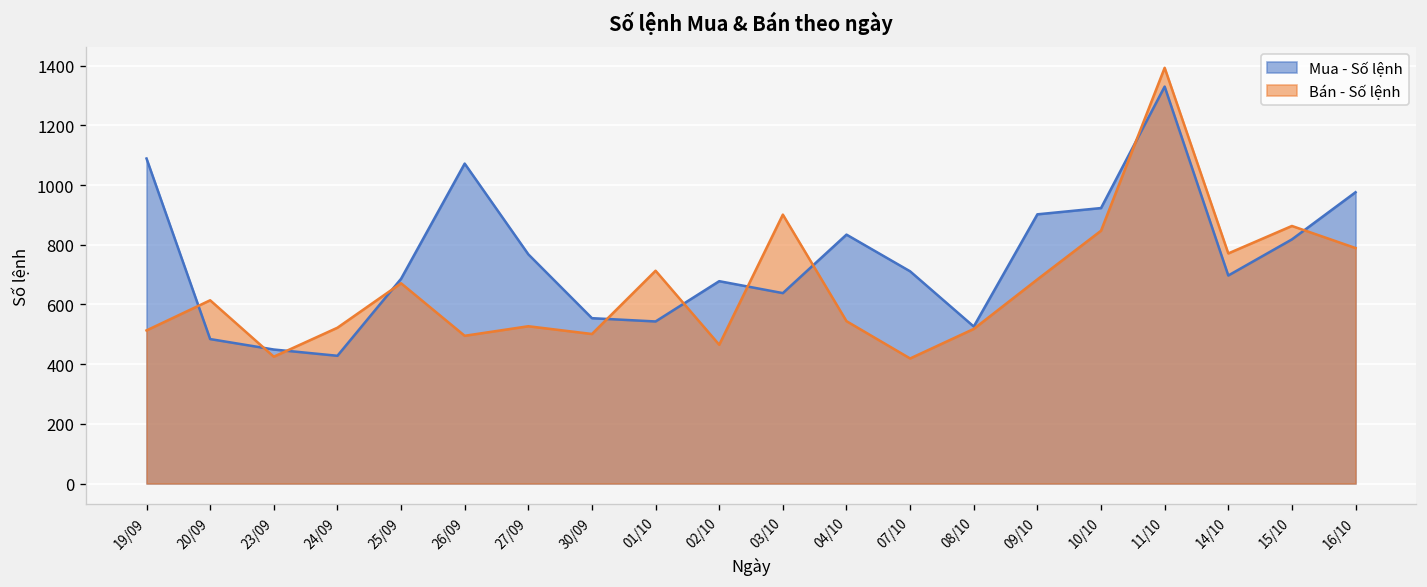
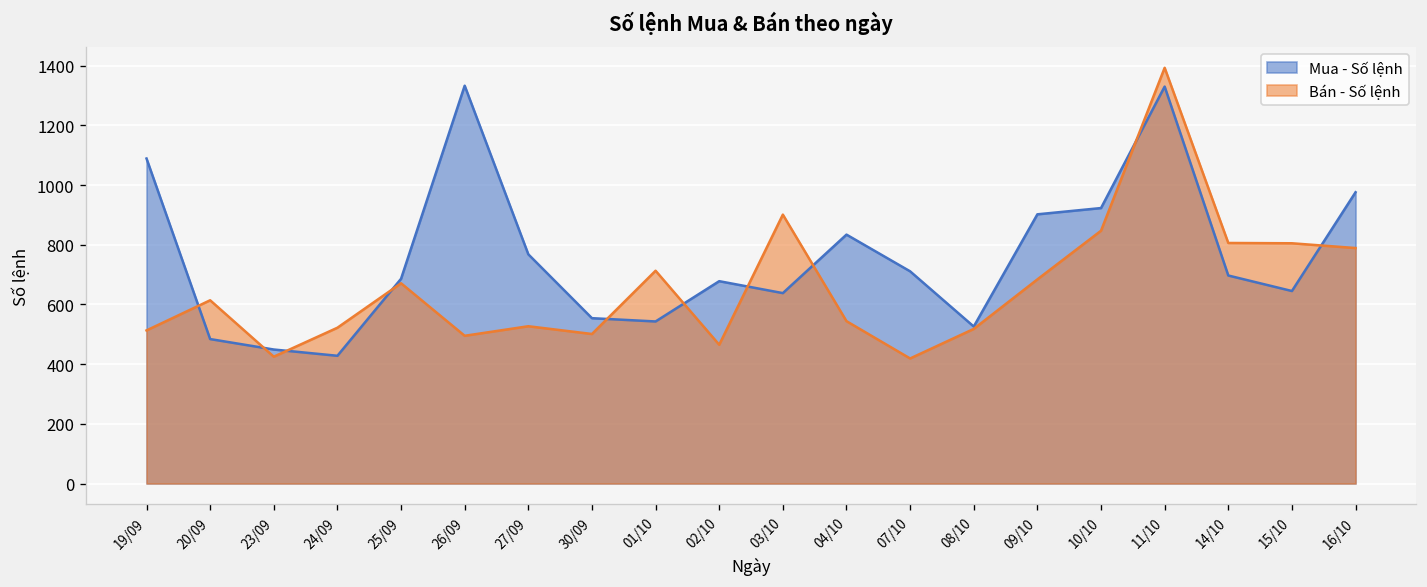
  {
    "Mua - Số lệnh": {
      "19/09": 1090,
      "20/09": 480,
      "23/09": 450,
      "24/09": 430,
      "25/09": 690,
-     "26/09": 1070,
+     "26/09": 1330,
      "27/09": 770,
      "30/09": 550,
      "01/10": 540,
      "02/10": 680,
      "03/10": 640,
      "04/10": 830,
      "07/10": 710,
      "09/10": 900,
      "10/10": 920,
      "11/10": 1330,
      "14/10": 700,
-     "15/10": 820,
+     "15/10": 650,
      "16/10": 980
    },
    "Bán - Số lệnh": {
      "19/09": 510,
      "20/09": 610,
      "23/09": 430,
      "24/09": 520,
      "25/09": 670,
      "26/09": 500,
      "27/09": 530,
      "30/09": 500,
      "01/10": 710,
      "02/10": 470,
      "03/10": 900,
      "04/10": 540,
      "07/10": 420,
      "09/10": 680,
      "10/10": 850,
      "11/10": 1390,
-     "14/10": 770,
-     "15/10": 860,
+     "14/10": 810,
+     "15/10": 810,
      "16/10": 790
    }
  }
